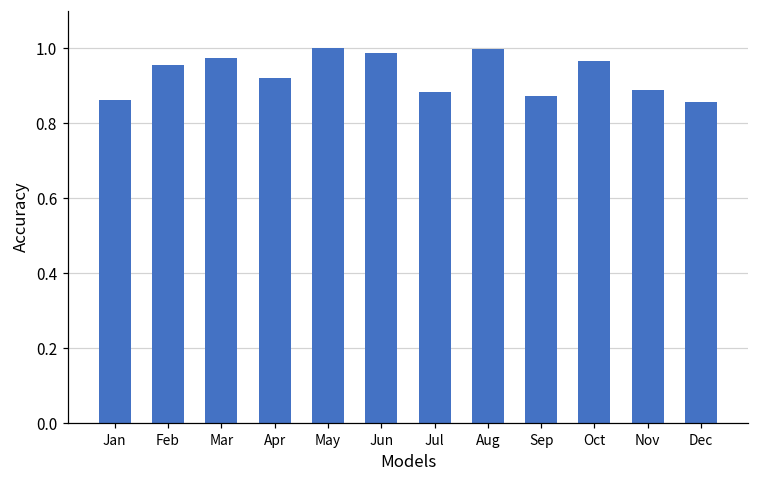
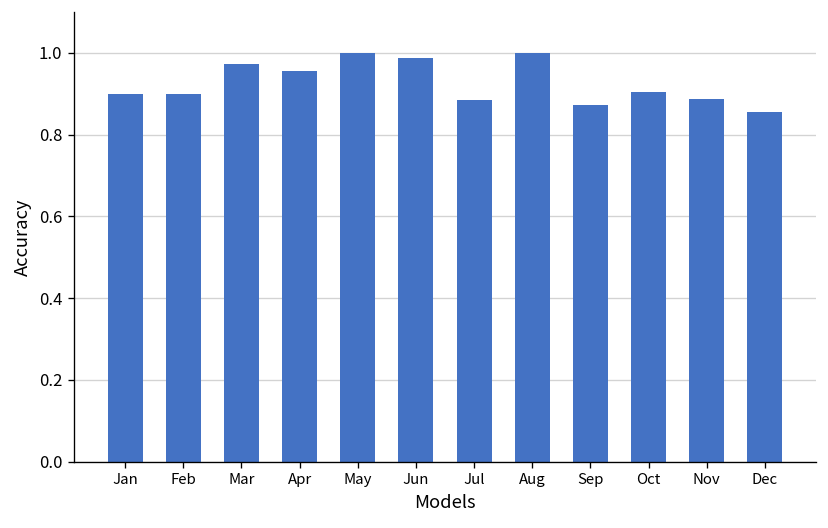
  {
-   "Jan": 0.86,
-   "Feb": 0.96,
+   "Jan": 0.90,
+   "Feb": 0.90,
    "Mar": 0.97,
-   "Apr": 0.92,
+   "Apr": 0.96,
    "May": 1.00,
    "Jun": 0.99,
    "Jul": 0.88,
    "Aug": 1.00,
    "Sep": 0.87,
-   "Oct": 0.97,
+   "Oct": 0.90,
    "Nov": 0.89,
    "Dec": 0.86
  }
